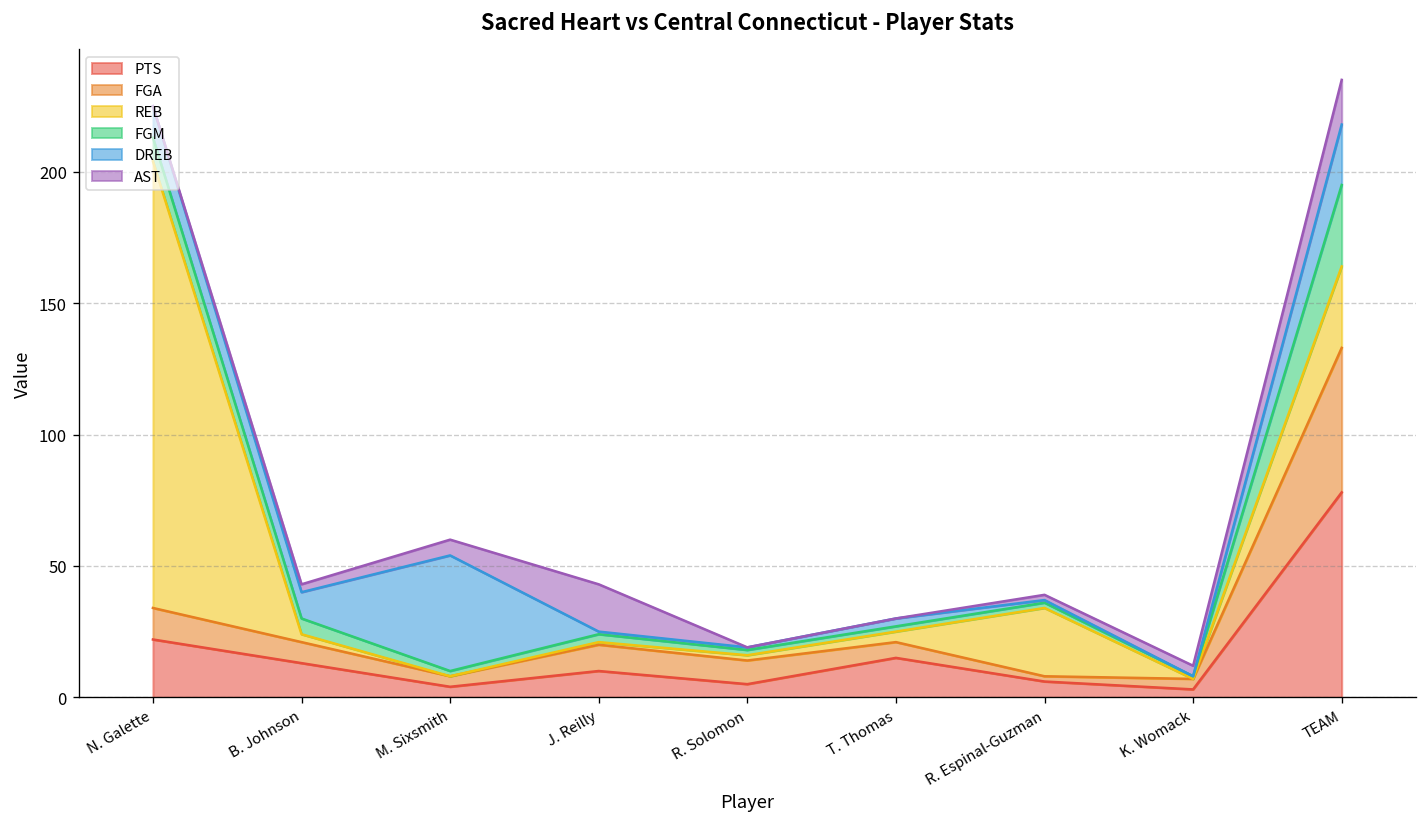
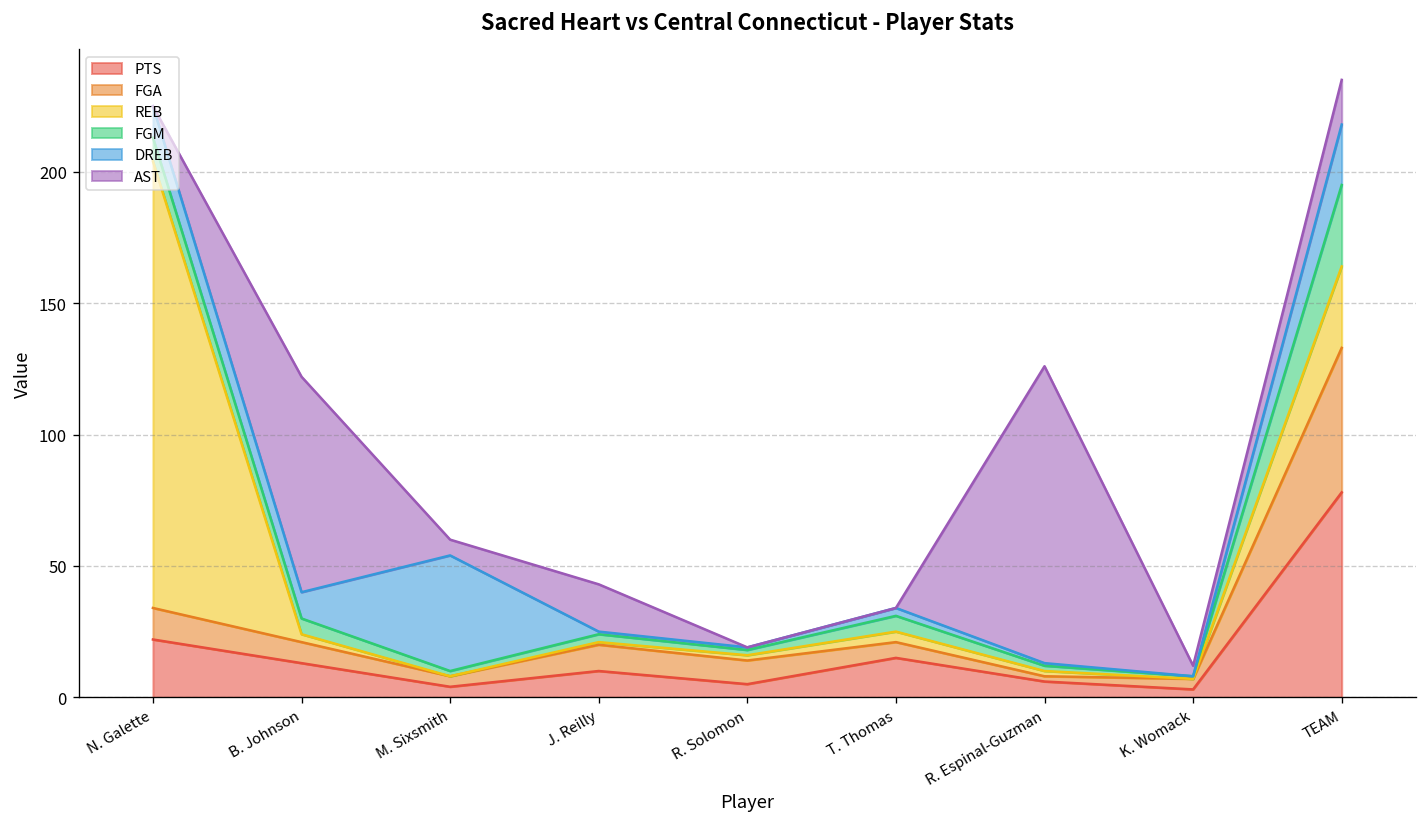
  {
    "REB": {
      "B. Johnson": 3,
      "R. Solomon": 2,
      "T. Thomas": 4,
-     "R. Espinal-Guzman": 26,
+     "R. Espinal-Guzman": 2,
      "TEAM": 31
    },
    "FGM": {
      "B. Johnson": 6,
      "M. Sixsmith": 2,
-     "T. Thomas": 2,
+     "T. Thomas": 6,
      "TEAM": 31
    },
    "DREB": {
      "B. Johnson": 10,
      "M. Sixsmith": 44,
      "TEAM": 23
    },
    "AST": {
-     "B. Johnson": 3,
+     "B. Johnson": 82,
      "M. Sixsmith": 6,
      "J. Reilly": 18,
-     "R. Espinal-Guzman": 2,
+     "R. Espinal-Guzman": 113,
      "K. Womack": 4,
      "TEAM": 17
    }
  }
